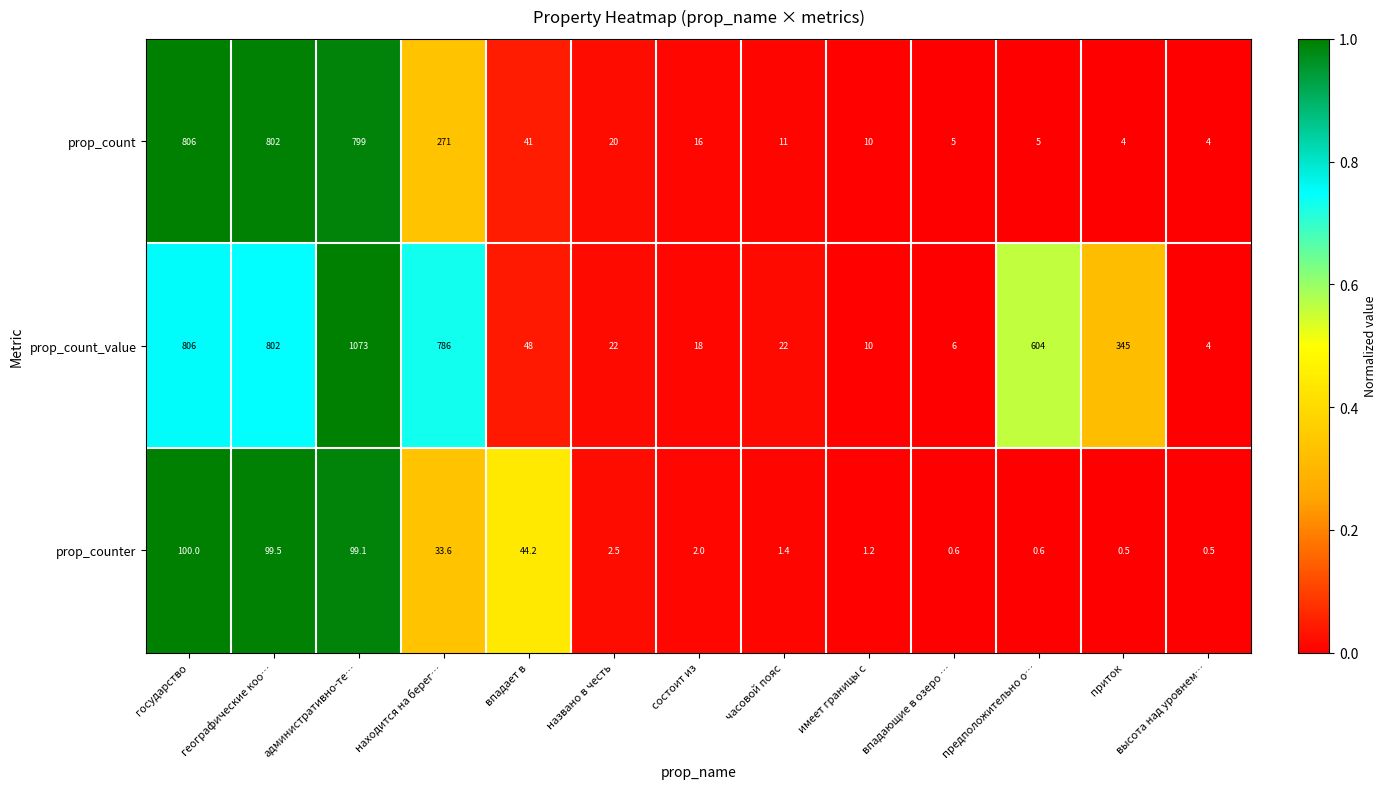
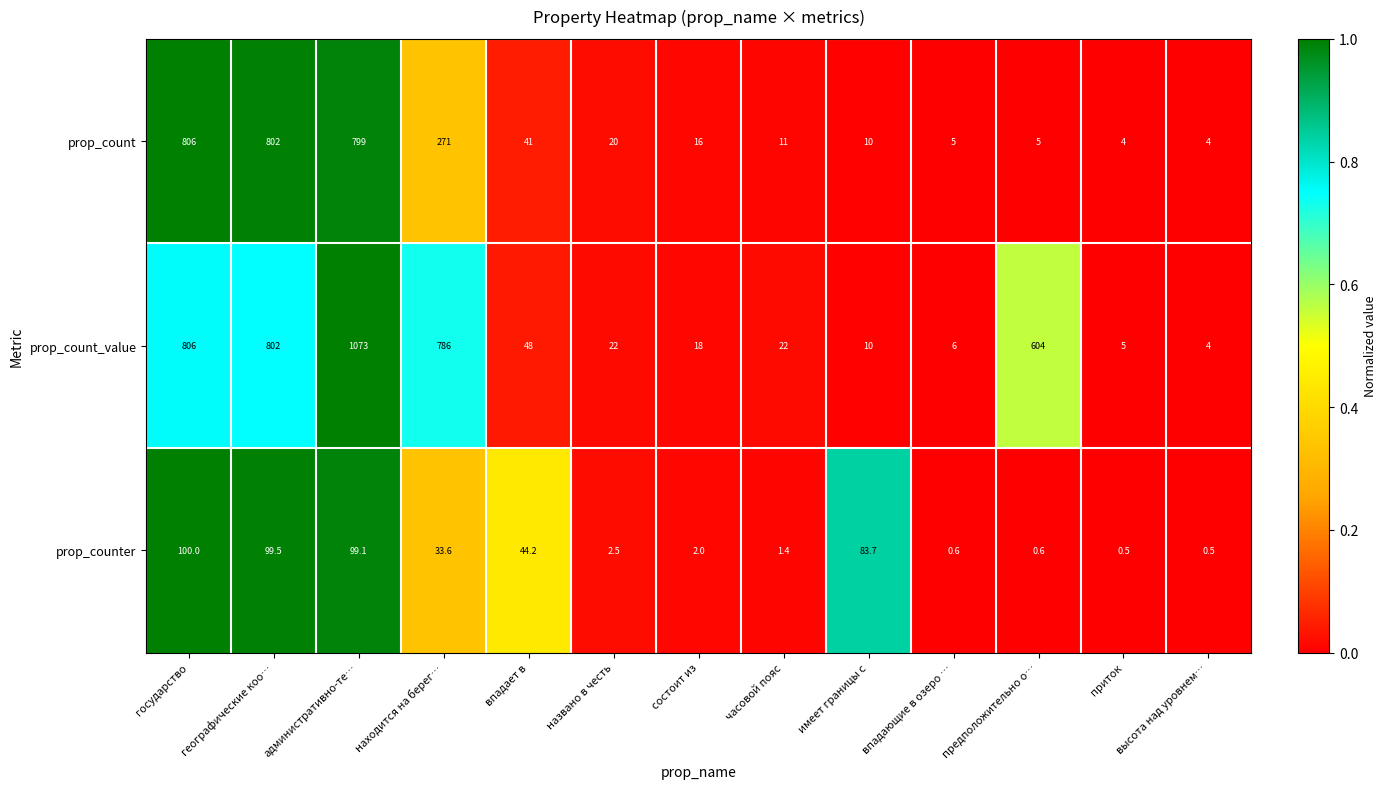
  {
    "prop_count": {
      "государство": 806,
      "географические коо…": 802,
      "административно-те…": 799,
      "находится на берег…": 271,
      "впадает в": 41,
      "названо в честь": 20,
      "состоит из": 16,
      "часовой пояс": 11,
      "имеет границы с": 10,
      "впадающие в озеро …": 5,
      "предположительно о…": 5,
      "приток": 4,
      "высота над уровнем…": 4
    },
    "prop_count_value": {
      "государство": 806,
      "географические коо…": 802,
      "административно-те…": 1073,
      "находится на берег…": 786,
      "впадает в": 48,
      "названо в честь": 22,
      "состоит из": 18,
      "часовой пояс": 22,
      "имеет границы с": 10,
      "впадающие в озеро …": 6,
      "предположительно о…": 604,
-     "приток": 345,
+     "приток": 5,
      "высота над уровнем…": 4
    },
    "prop_counter": {
      "государство": 100.0,
      "географические коо…": 99.5,
      "административно-те…": 99.1,
      "находится на берег…": 33.6,
      "впадает в": 44.2,
      "названо в честь": 2.5,
      "состоит из": 2.0,
      "часовой пояс": 1.4,
-     "имеет границы с": 1.2,
+     "имеет границы с": 83.7,
      "впадающие в озеро …": 0.6,
      "предположительно о…": 0.6,
      "приток": 0.5,
      "высота над уровнем…": 0.5
    }
  }
